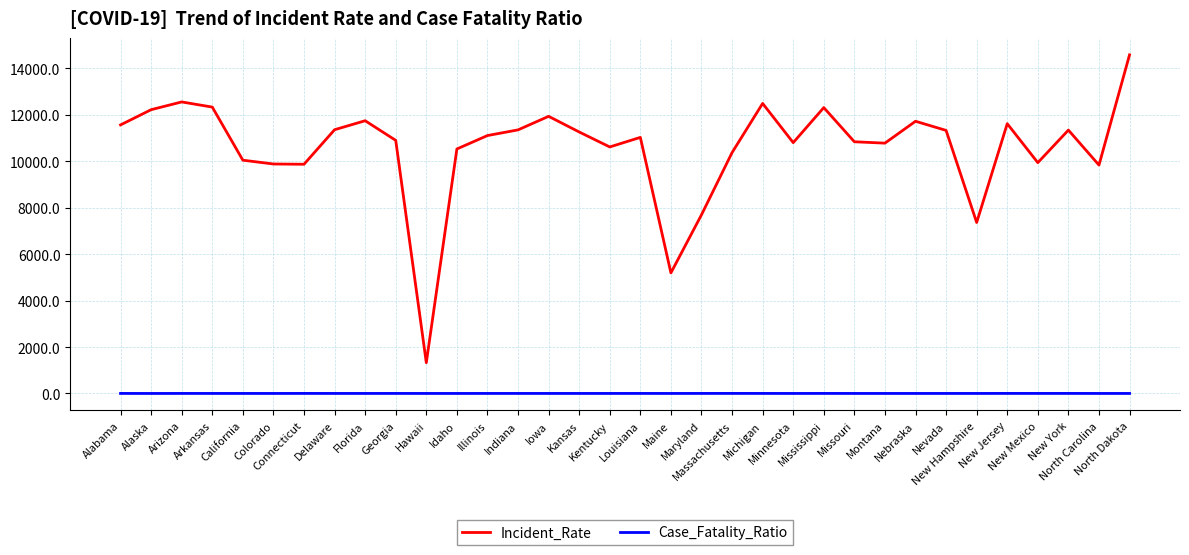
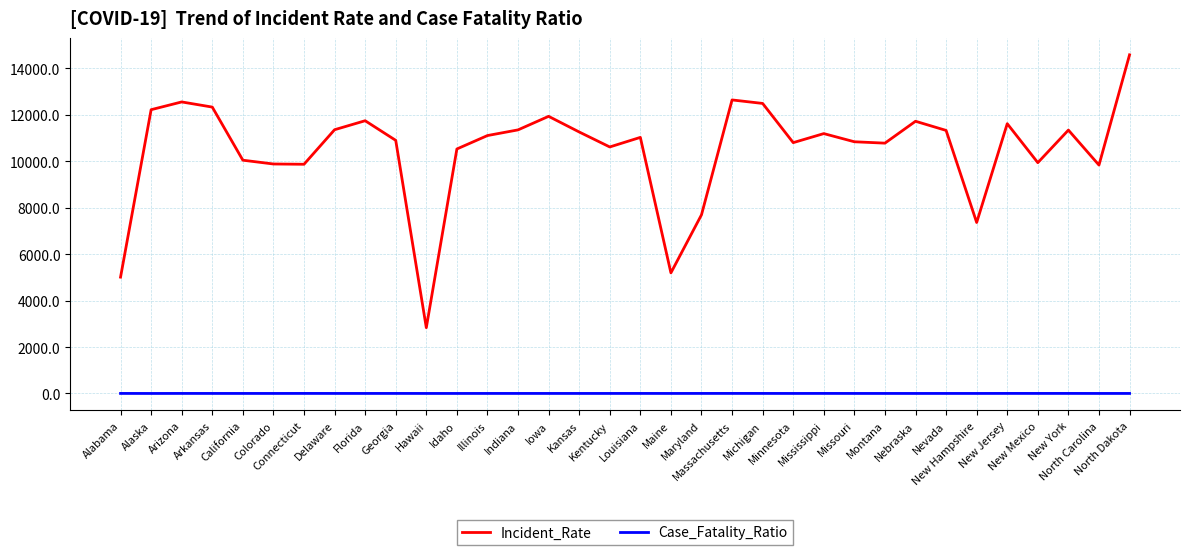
  {
    "Incident_Rate": {
-     "Alabama": 11600,
+     "Alabama": 5000,
      "Alaska": 12200,
      "Arizona": 12600,
      "Arkansas": 12300,
      "California": 10000,
      "Colorado": 9900,
      "Connecticut": 9900,
      "Delaware": 11400,
      "Florida": 11700,
      "Georgia": 10900,
-     "Hawaii": 1300,
+     "Hawaii": 2800,
      "Idaho": 10500,
      "Illinois": 11100,
      "Indiana": 11400,
      "Iowa": 11900,
      "Kansas": 11300,
      "Kentucky": 10600,
      "Louisiana": 11000,
      "Maine": 5200,
      "Maryland": 7700,
-     "Massachusetts": 10400,
+     "Massachusetts": 12600,
      "Michigan": 12500,
      "Minnesota": 10800,
-     "Mississippi": 12300,
+     "Mississippi": 11200,
      "Missouri": 10800,
      "Montana": 10800,
      "Nebraska": 11700,
      "Nevada": 11300,
      "New Hampshire": 7400,
      "New Jersey": 11600,
      "New Mexico": 9900,
      "New York": 11300,
      "North Carolina": 9800,
      "North Dakota": 14600
    },
    "Case_Fatality_Ratio": {
      "Alabama": 0,
      "Alaska": 0,
      "Arizona": 0,
      "Arkansas": 0,
      "California": 0,
      "Colorado": 0,
      "Connecticut": 0,
      "Delaware": 0,
      "Florida": 0,
      "Georgia": 0,
      "Hawaii": 0,
      "Idaho": 0,
      "Illinois": 0,
      "Indiana": 0,
      "Iowa": 0,
      "Kansas": 0,
      "Kentucky": 0,
      "Louisiana": 0,
      "Maine": 0,
      "Maryland": 0,
      "Massachusetts": 0,
      "Michigan": 0,
      "Minnesota": 0,
      "Mississippi": 0,
      "Missouri": 0,
      "Montana": 0,
      "Nebraska": 0,
      "Nevada": 0,
      "New Hampshire": 0,
      "New Jersey": 0,
      "New Mexico": 0,
      "New York": 0,
      "North Carolina": 0,
      "North Dakota": 0
    }
  }
